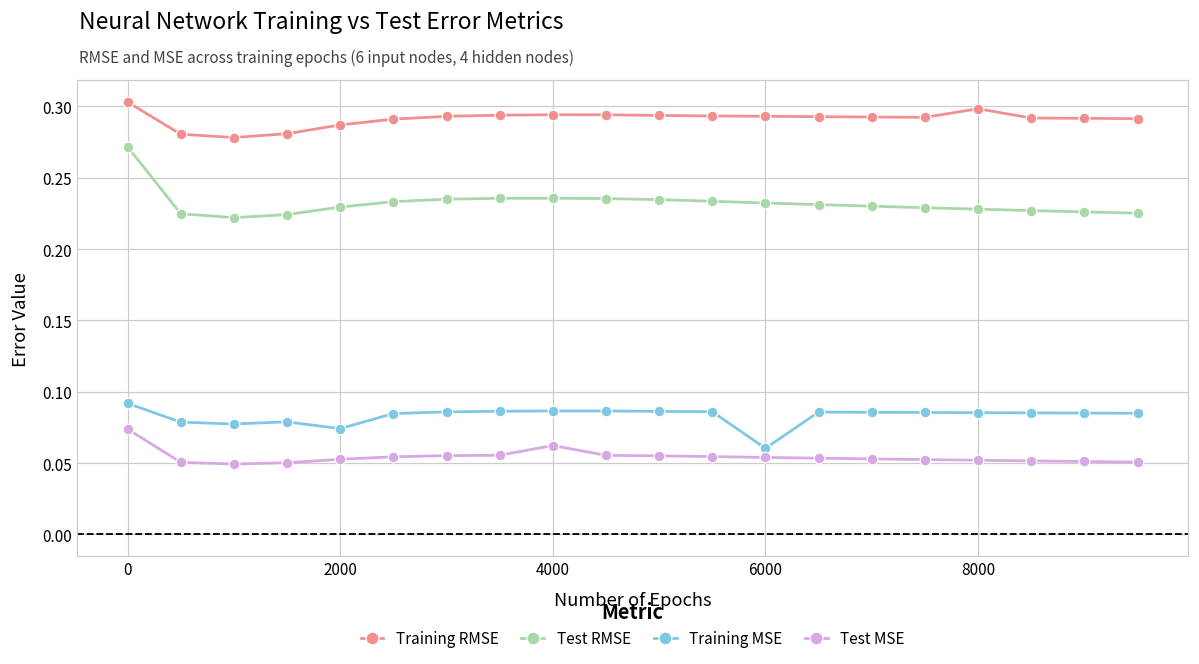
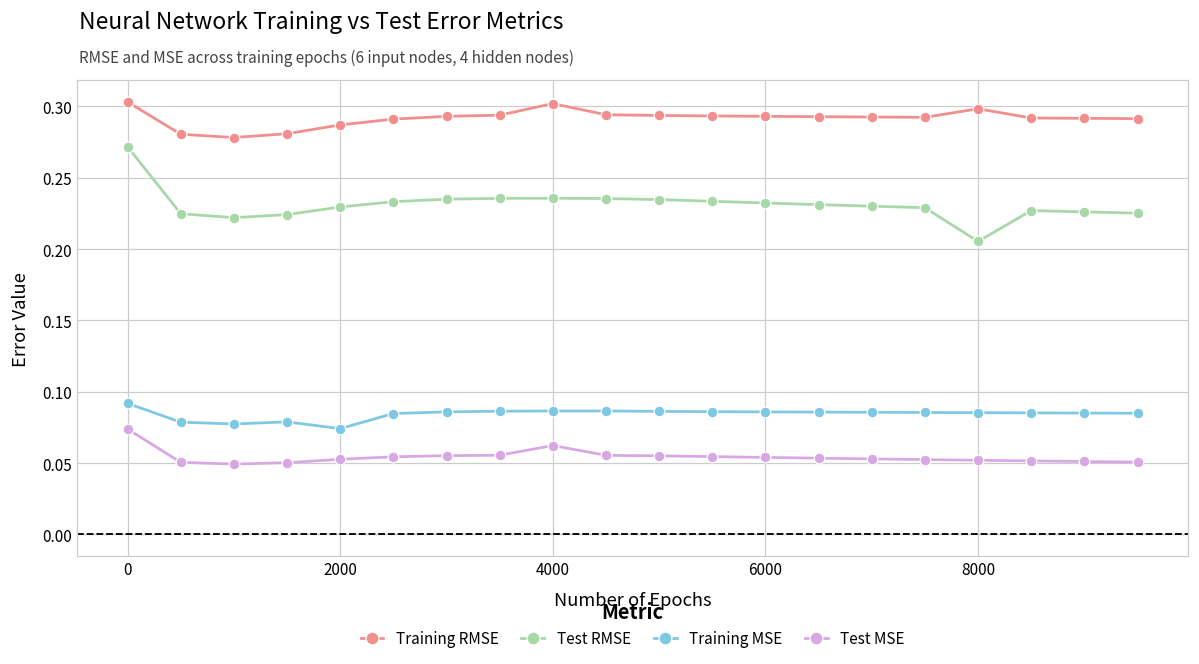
  {
    "Training RMSE": {
      "0": 0.303,
      "2000": 0.287,
-     "4000": 0.294,
+     "4000": 0.302,
      "6000": 0.293,
      "8000": 0.298
    },
    "Test RMSE": {
      "0": 0.272,
      "2000": 0.229,
      "4000": 0.236,
      "6000": 0.232,
-     "8000": 0.228
+     "8000": 0.205
    },
    "Training MSE": {
      "0": 0.092,
      "2000": 0.074,
      "4000": 0.087,
-     "6000": 0.060,
+     "6000": 0.086,
      "8000": 0.085
    },
    "Test MSE": {
      "0": 0.074,
      "2000": 0.053,
      "4000": 0.062,
      "6000": 0.054,
      "8000": 0.052
    }
  }
